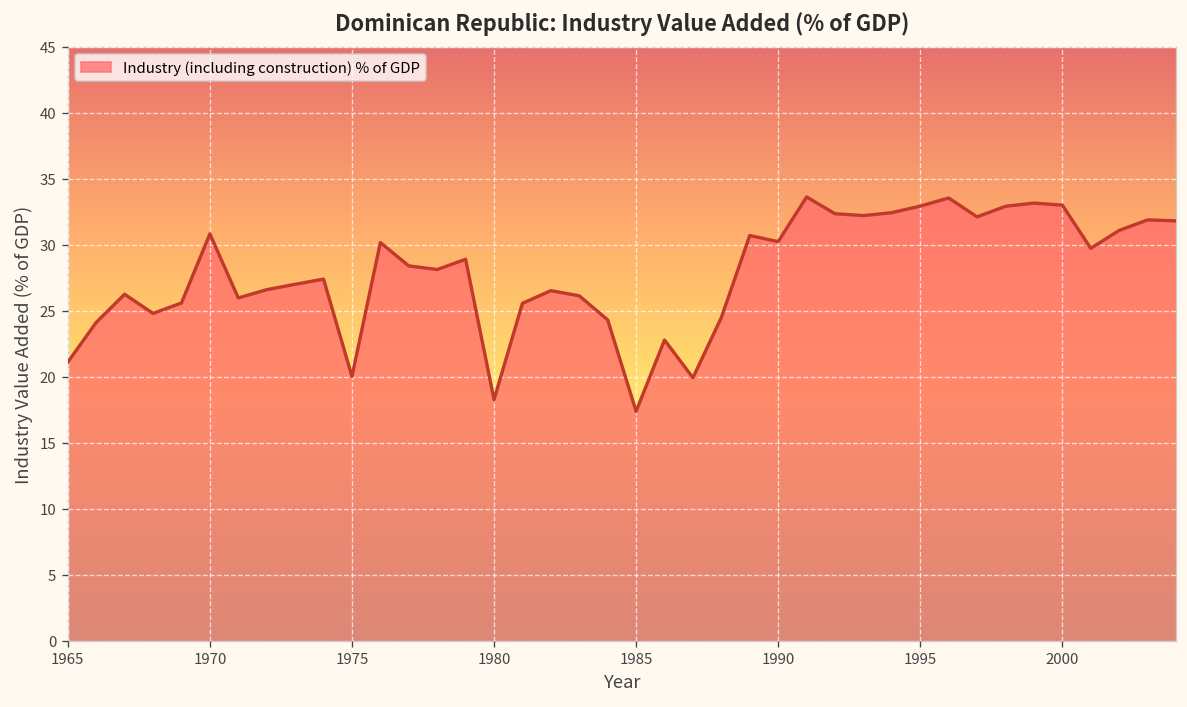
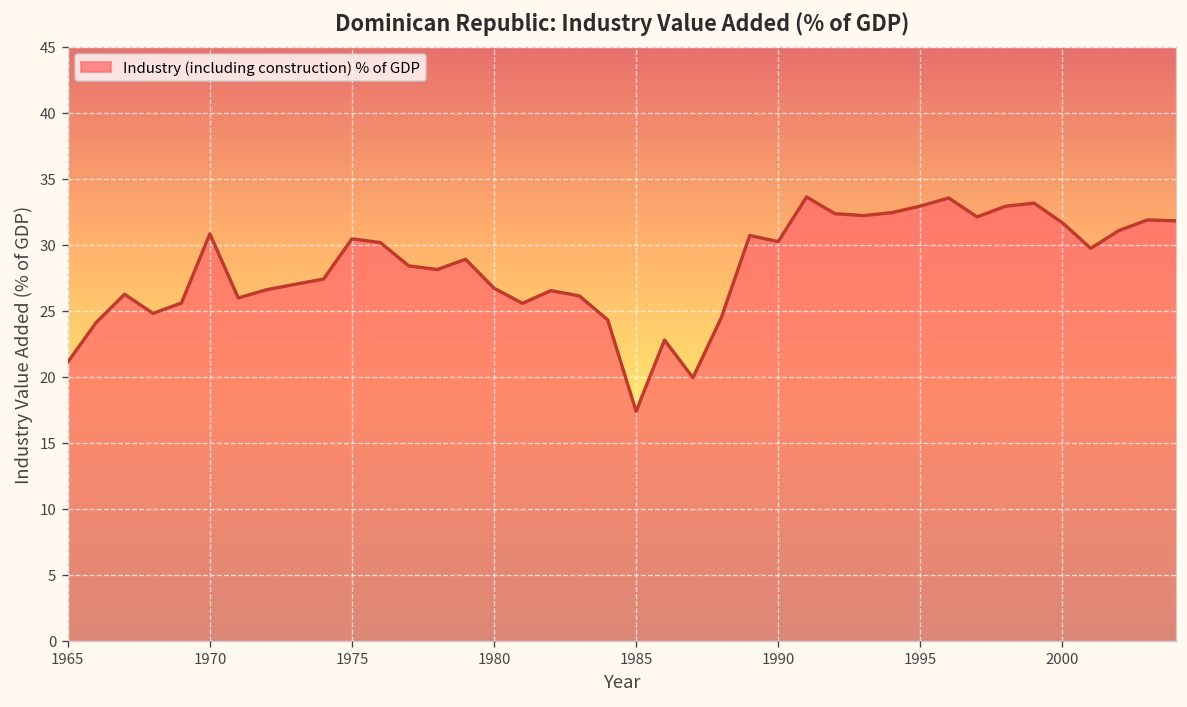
  {
    "1965": 21.1,
    "1970": 30.8,
-   "1975": 20.0,
-   "1980": 18.3,
+   "1975": 30.4,
+   "1980": 26.7,
    "1985": 17.4,
    "1990": 30.2,
    "1995": 32.9,
-   "2000": 33.0
+   "2000": 31.7
  }
